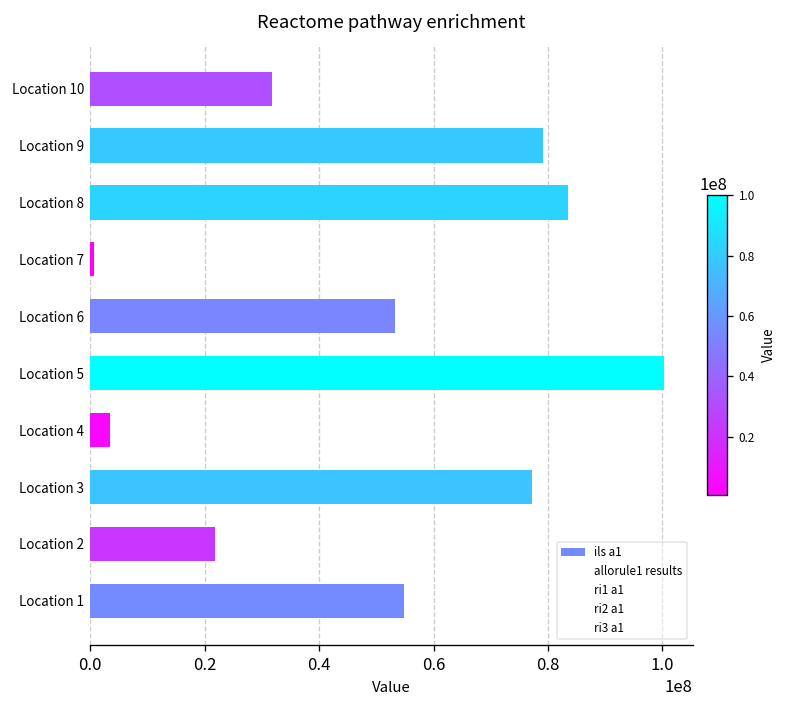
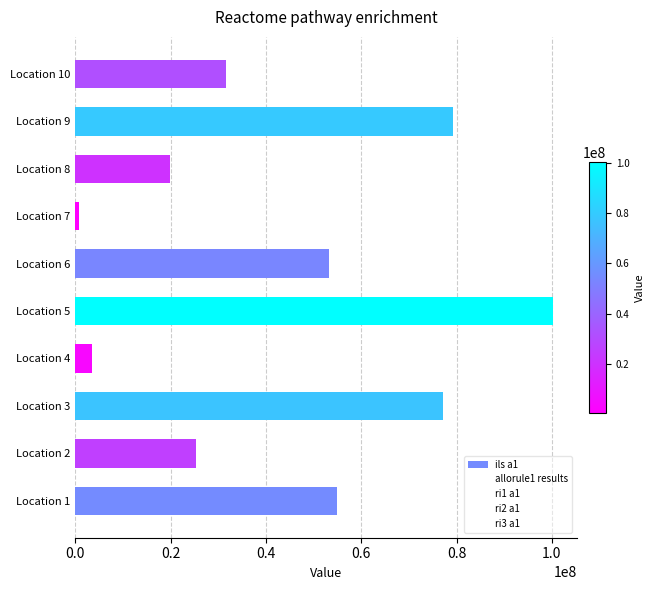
  {
    "ils a1": {
      "Location 10": 32000000,
      "Location 9": 79000000,
-     "Location 8": 83000000,
+     "Location 8": 20000000,
      "Location 7": 1000000,
      "Location 6": 53000000,
      "Location 5": 100000000,
      "Location 4": 3000000,
      "Location 3": 77000000,
-     "Location 2": 22000000,
+     "Location 2": 25000000,
      "Location 1": 55000000
    }
  }
